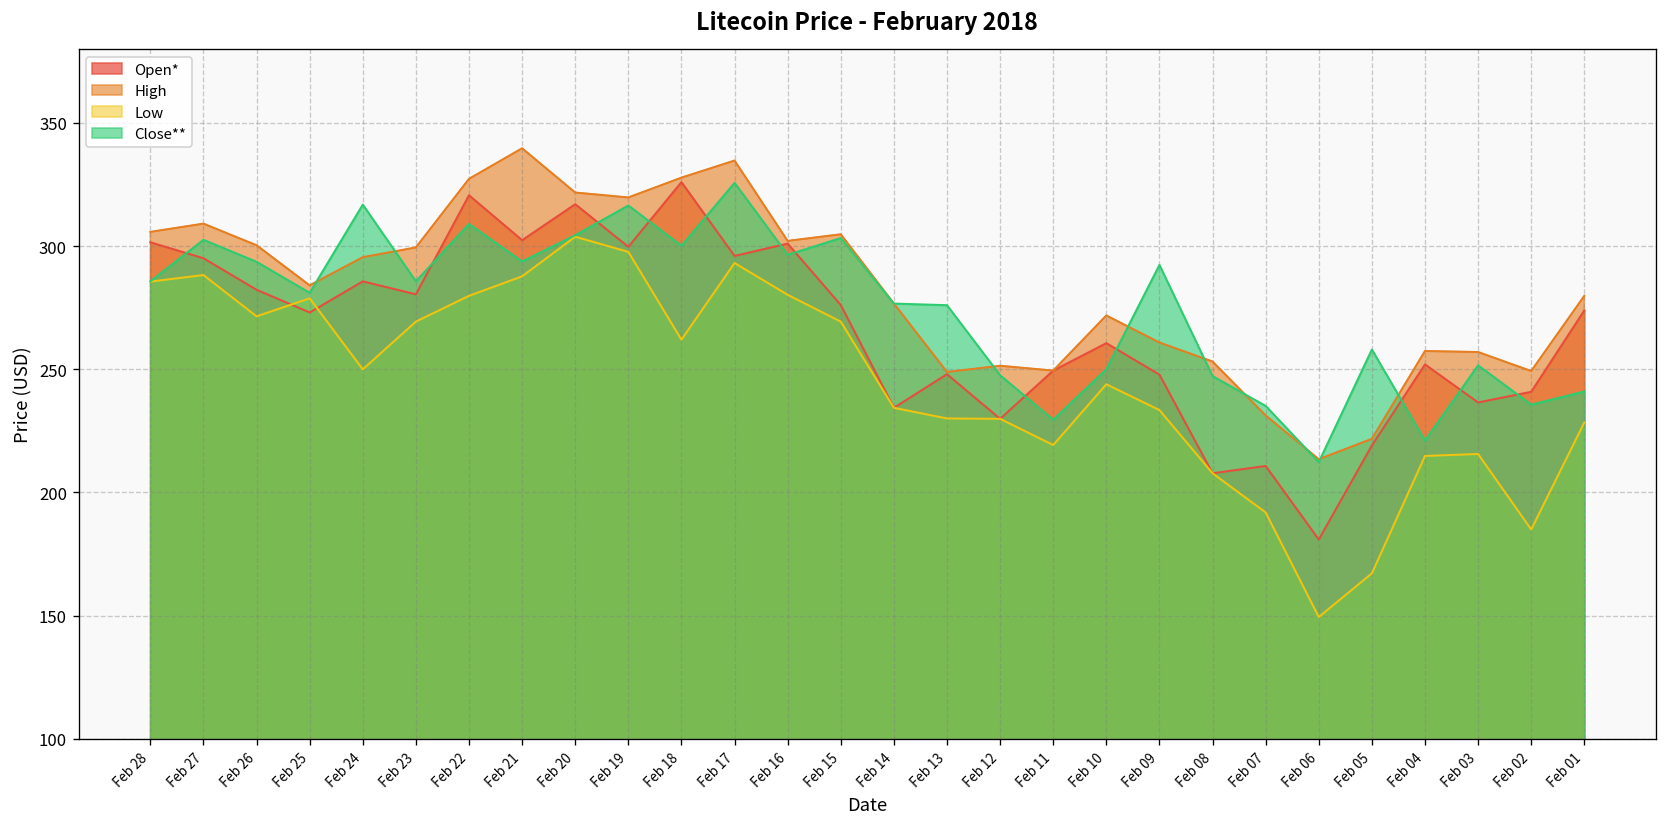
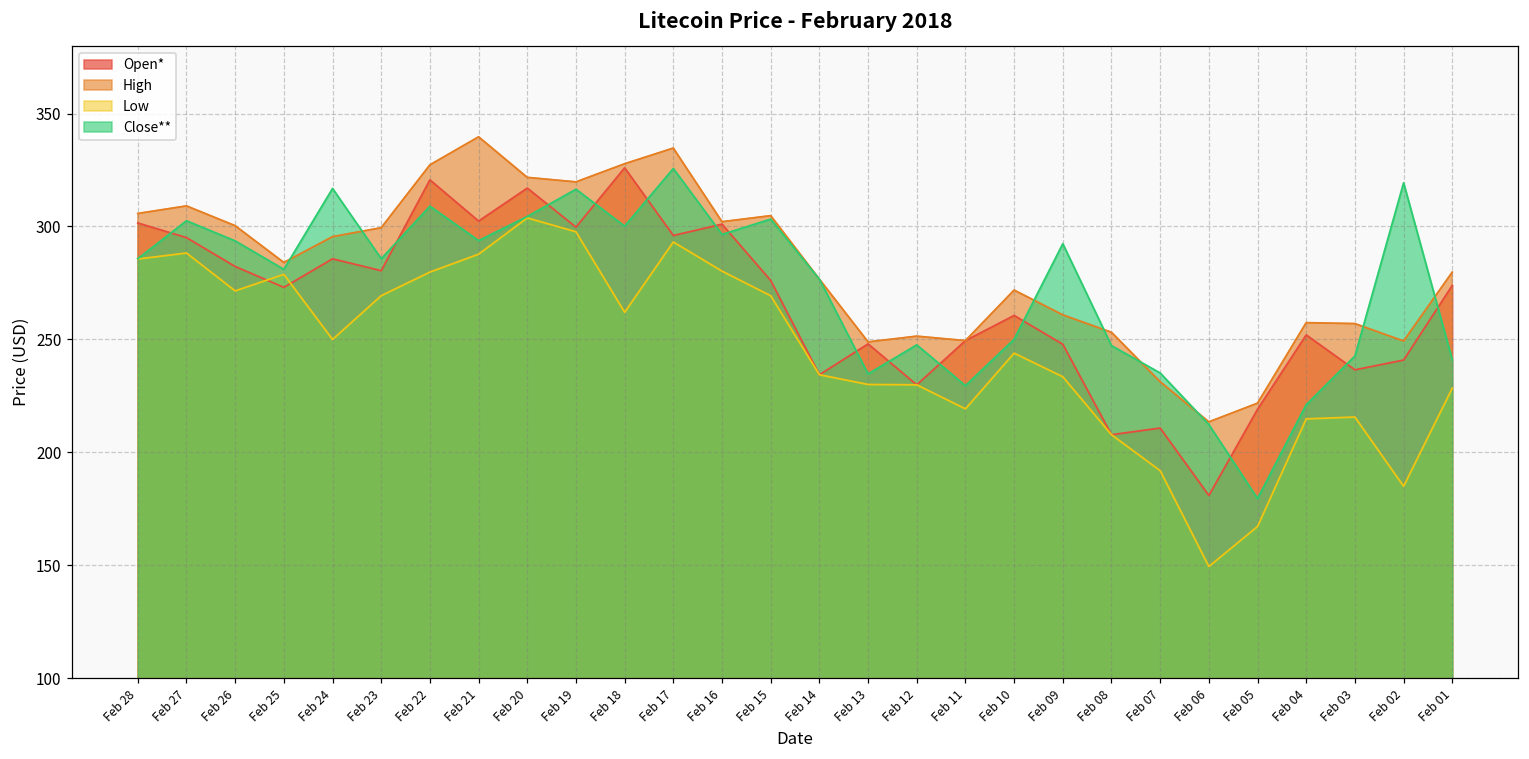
  {
    "Low": {
      "Feb 27": 288,
      "Feb 26": 271,
      "Feb 25": 279,
      "Feb 24": 250,
      "Feb 23": 269,
      "Feb 22": 280,
      "Feb 21": 288,
      "Feb 19": 298,
      "Feb 18": 262,
      "Feb 17": 293,
      "Feb 16": 280,
      "Feb 15": 269,
      "Feb 13": 230,
      "Feb 11": 219,
      "Feb 10": 244,
      "Feb 09": 233,
      "Feb 07": 192,
      "Feb 06": 149,
      "Feb 05": 167,
      "Feb 04": 215,
      "Feb 03": 216,
      "Feb 02": 185,
      "Feb 01": 228
    },
    "Close**": {
      "Feb 27": 303,
      "Feb 26": 294,
      "Feb 25": 281,
      "Feb 24": 317,
      "Feb 23": 286,
      "Feb 22": 309,
      "Feb 21": 294,
      "Feb 19": 316,
      "Feb 18": 300,
      "Feb 17": 326,
      "Feb 16": 296,
      "Feb 15": 303,
-     "Feb 13": 276,
+     "Feb 13": 235,
      "Feb 12": 248,
      "Feb 11": 229,
      "Feb 10": 250,
      "Feb 09": 292,
      "Feb 08": 247,
      "Feb 07": 235,
-     "Feb 05": 258,
+     "Feb 05": 179,
      "Feb 04": 221,
-     "Feb 03": 252,
-     "Feb 02": 236,
+     "Feb 03": 243,
+     "Feb 02": 319,
      "Feb 01": 241
    }
  }
